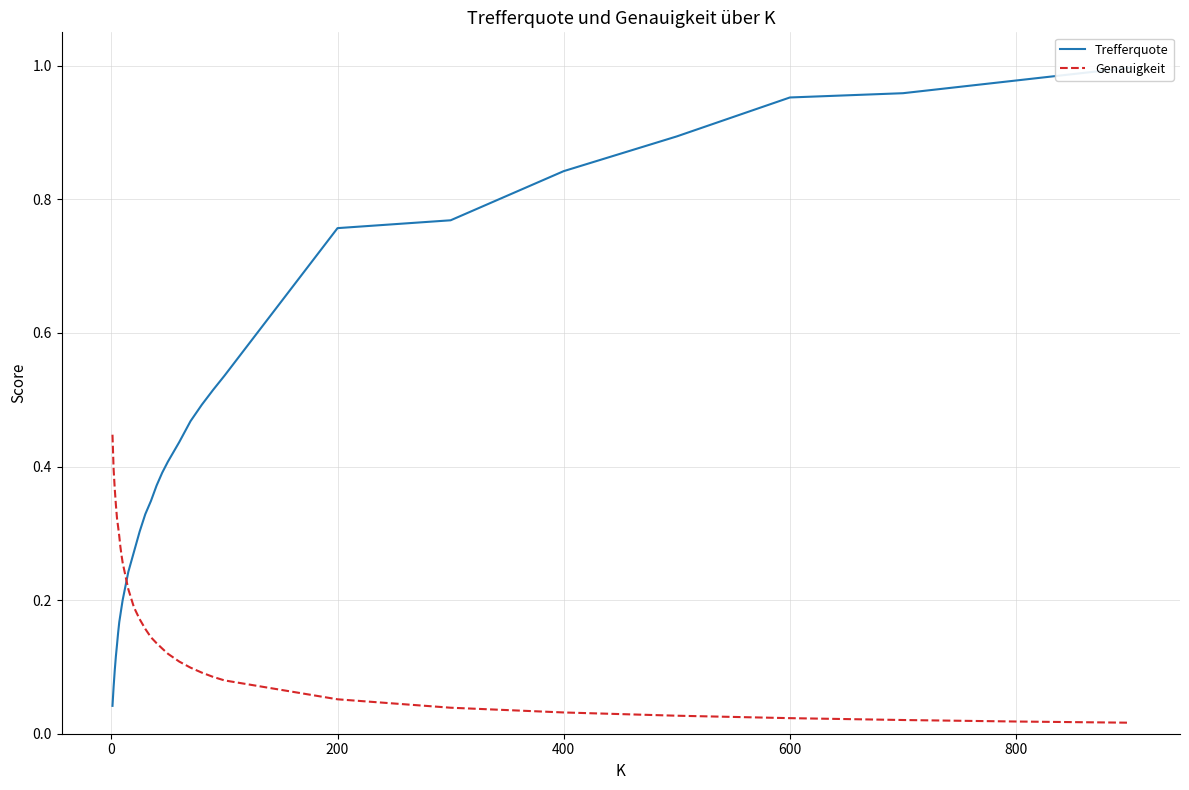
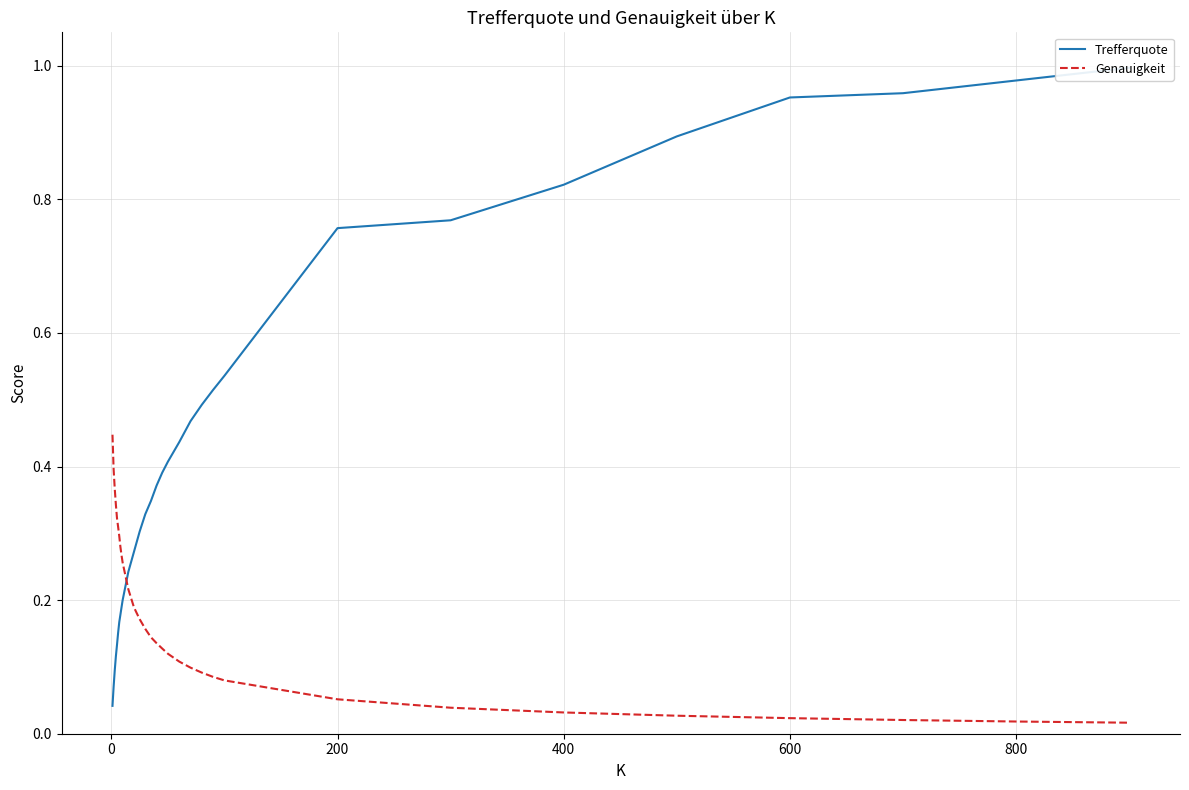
  {
    "Trefferquote": {
      "200": 0.76,
-     "400": 0.84,
+     "400": 0.82,
      "600": 0.95,
      "800": 0.98
    },
    "Genauigkeit": {
      "200": 0.05,
      "400": 0.03,
      "600": 0.02,
      "800": 0.02
    }
  }
